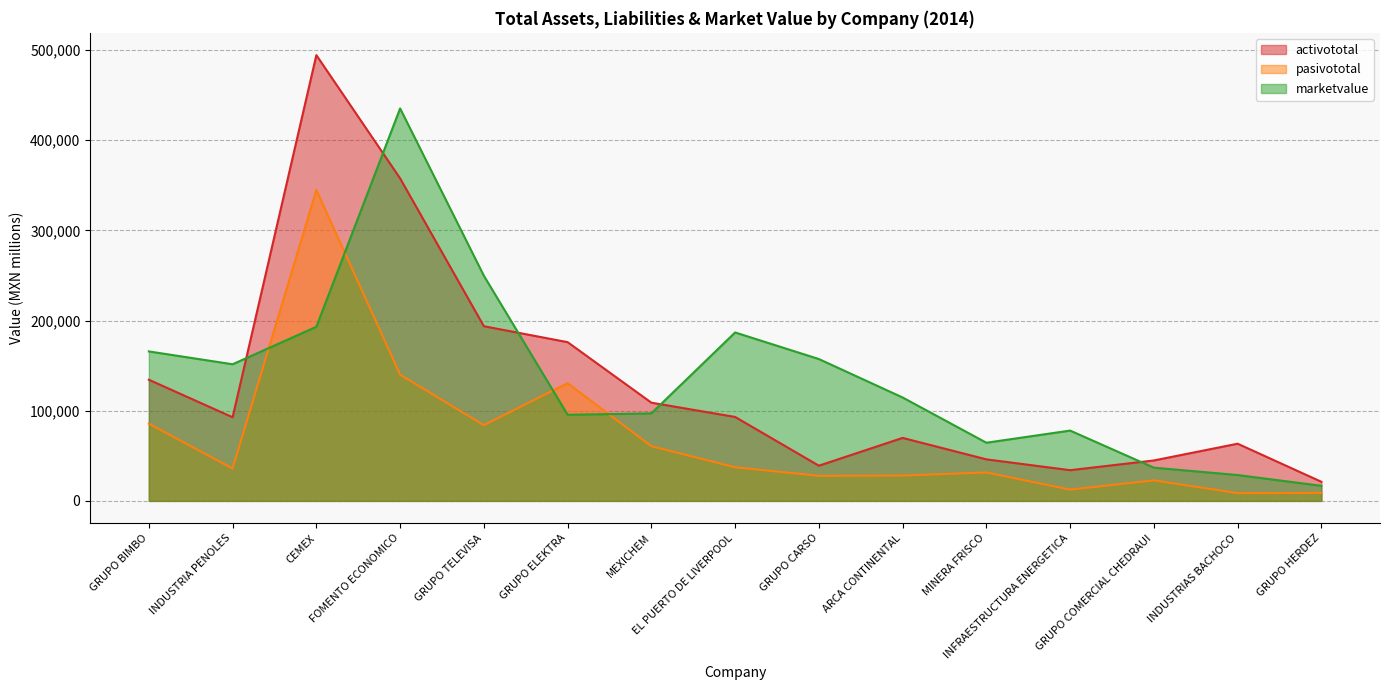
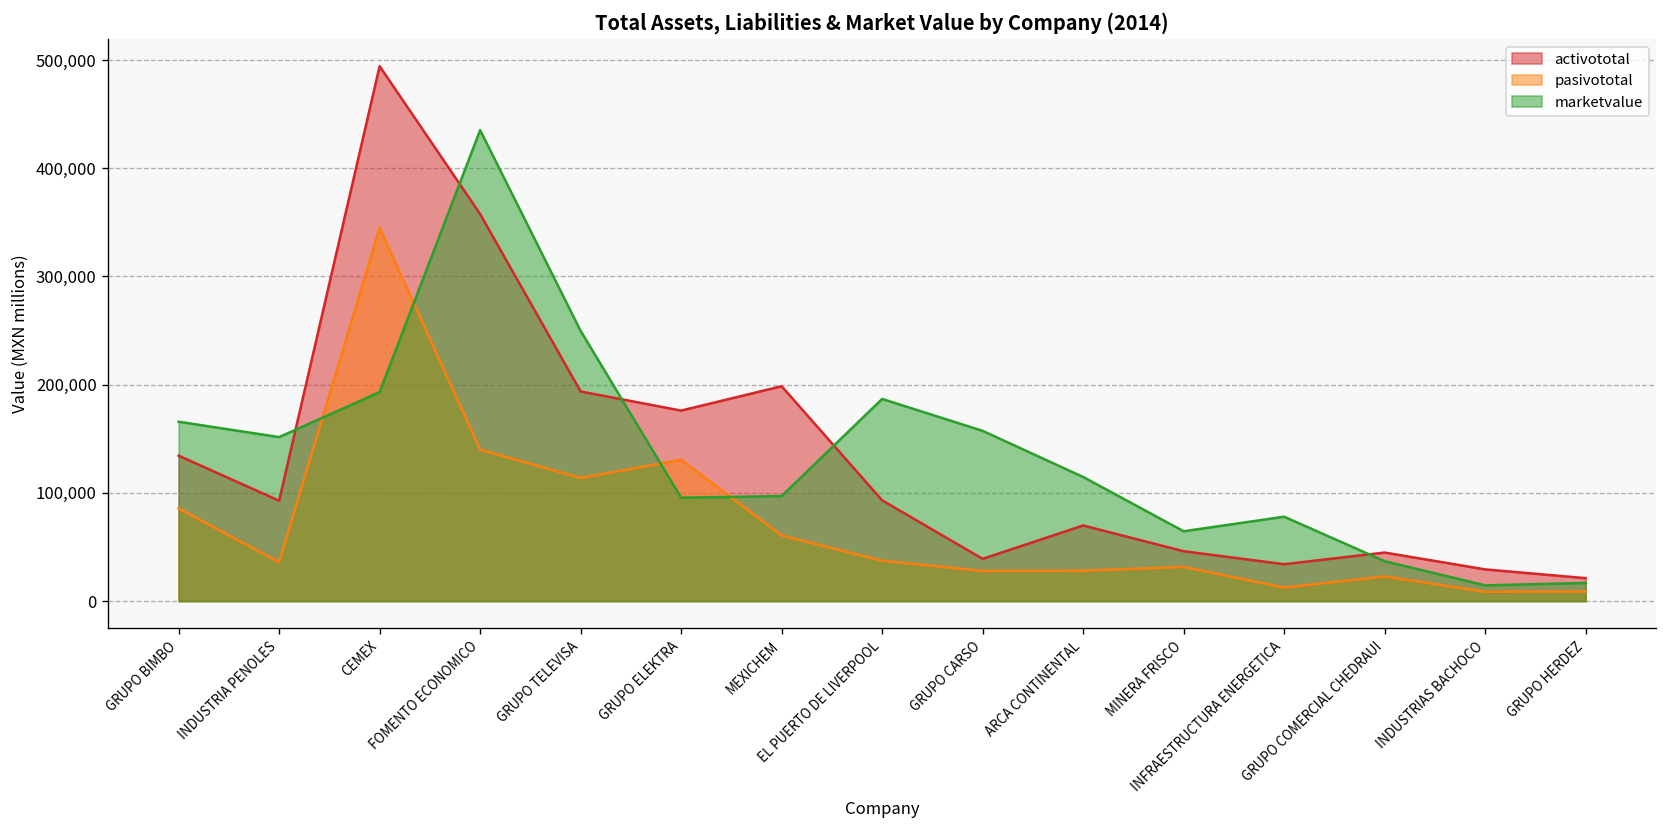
  {
    "activototal": {
      "GRUPO BIMBO": "130,000",
      "INDUSTRIA PENOLES": "90,000",
      "CEMEX": "490,000",
      "FOMENTO ECONOMICO": "360,000",
      "GRUPO TELEVISA": "190,000",
      "GRUPO ELEKTRA": "180,000",
-     "MEXICHEM": "110,000",
+     "MEXICHEM": "200,000",
      "EL PUERTO DE LIVERPOOL": "90,000",
      "GRUPO CARSO": "40,000",
      "ARCA CONTINENTAL": "70,000",
      "MINERA FRISCO": "50,000",
      "INFRAESTRUCTURA ENERGETICA": "30,000",
      "GRUPO COMERCIAL CHEDRAUI": "40,000",
-     "INDUSTRIAS BACHOCO": "60,000",
+     "INDUSTRIAS BACHOCO": "30,000",
      "GRUPO HERDEZ": "20,000"
    },
    "pasivototal": {
      "GRUPO BIMBO": "90,000",
      "INDUSTRIA PENOLES": "40,000",
      "CEMEX": "340,000",
      "FOMENTO ECONOMICO": "140,000",
-     "GRUPO TELEVISA": "80,000",
+     "GRUPO TELEVISA": "110,000",
      "GRUPO ELEKTRA": "130,000",
      "MEXICHEM": "60,000",
      "EL PUERTO DE LIVERPOOL": "40,000",
      "GRUPO CARSO": "30,000",
      "ARCA CONTINENTAL": "30,000",
      "MINERA FRISCO": "30,000",
      "INFRAESTRUCTURA ENERGETICA": "10,000",
      "GRUPO COMERCIAL CHEDRAUI": "20,000",
      "INDUSTRIAS BACHOCO": "10,000",
      "GRUPO HERDEZ": "10,000"
    },
    "marketvalue": {
      "GRUPO BIMBO": "170,000",
      "INDUSTRIA PENOLES": "150,000",
      "CEMEX": "190,000",
      "FOMENTO ECONOMICO": "440,000",
      "GRUPO TELEVISA": "250,000",
      "GRUPO ELEKTRA": "100,000",
      "MEXICHEM": "100,000",
      "EL PUERTO DE LIVERPOOL": "190,000",
      "GRUPO CARSO": "160,000",
      "ARCA CONTINENTAL": "110,000",
      "MINERA FRISCO": "60,000",
      "INFRAESTRUCTURA ENERGETICA": "80,000",
      "GRUPO COMERCIAL CHEDRAUI": "40,000",
-     "INDUSTRIAS BACHOCO": "30,000",
+     "INDUSTRIAS BACHOCO": "10,000",
      "GRUPO HERDEZ": "20,000"
    }
  }
